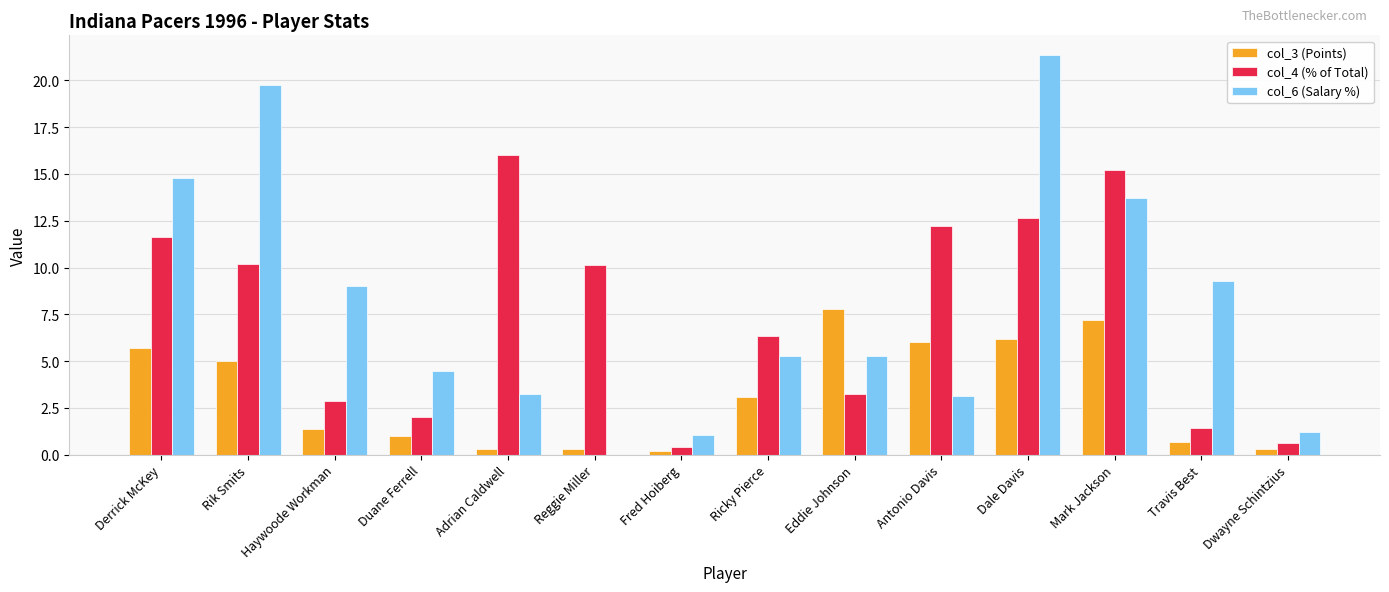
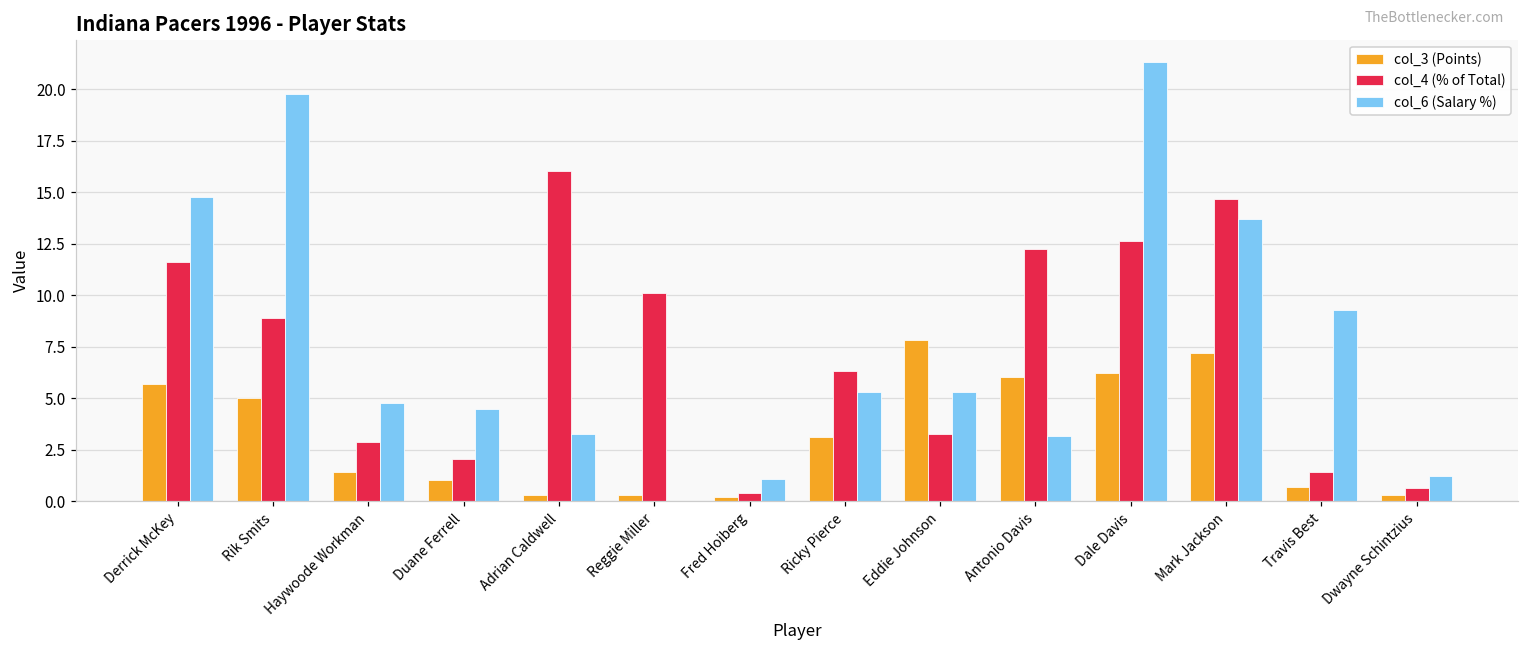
  {
    "col_3 (Points)": {
      "Derrick McKey": 5.7,
      "Rik Smits": 5.0,
      "Haywoode Workman": 1.4,
      "Duane Ferrell": 1.0,
      "Adrian Caldwell": 0.3,
      "Reggie Miller": 0.3,
      "Fred Hoiberg": 0.2,
      "Ricky Pierce": 3.1,
      "Eddie Johnson": 7.8,
      "Antonio Davis": 6.0,
      "Dale Davis": 6.2,
      "Mark Jackson": 7.2,
      "Travis Best": 0.7,
      "Dwayne Schintzius": 0.3
    },
    "col_4 (% of Total)": {
      "Derrick McKey": 11.6,
-     "Rik Smits": 10.2,
+     "Rik Smits": 8.9,
      "Haywoode Workman": 2.9,
      "Duane Ferrell": 2.0,
      "Adrian Caldwell": 16.0,
      "Reggie Miller": 10.1,
      "Fred Hoiberg": 0.4,
      "Ricky Pierce": 6.3,
      "Eddie Johnson": 3.3,
      "Antonio Davis": 12.2,
      "Dale Davis": 12.7,
-     "Mark Jackson": 15.2,
+     "Mark Jackson": 14.7,
      "Travis Best": 1.4,
      "Dwayne Schintzius": 0.6
    },
    "col_6 (Salary %)": {
      "Derrick McKey": 14.8,
      "Rik Smits": 19.8,
-     "Haywoode Workman": 9.0,
+     "Haywoode Workman": 4.7,
      "Duane Ferrell": 4.5,
      "Adrian Caldwell": 3.3,
      "Reggie Miller": 0.0,
      "Fred Hoiberg": 1.1,
      "Ricky Pierce": 5.3,
      "Eddie Johnson": 5.3,
      "Antonio Davis": 3.2,
      "Dale Davis": 21.3,
      "Mark Jackson": 13.7,
      "Travis Best": 9.3,
      "Dwayne Schintzius": 1.2
    }
  }
